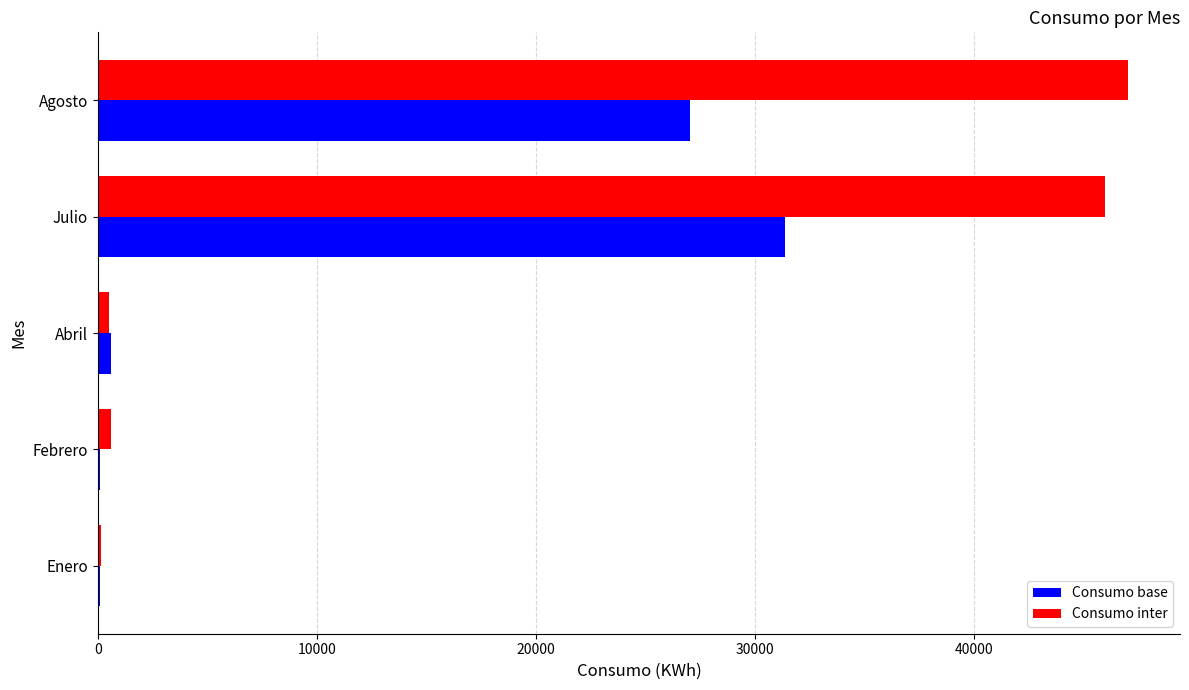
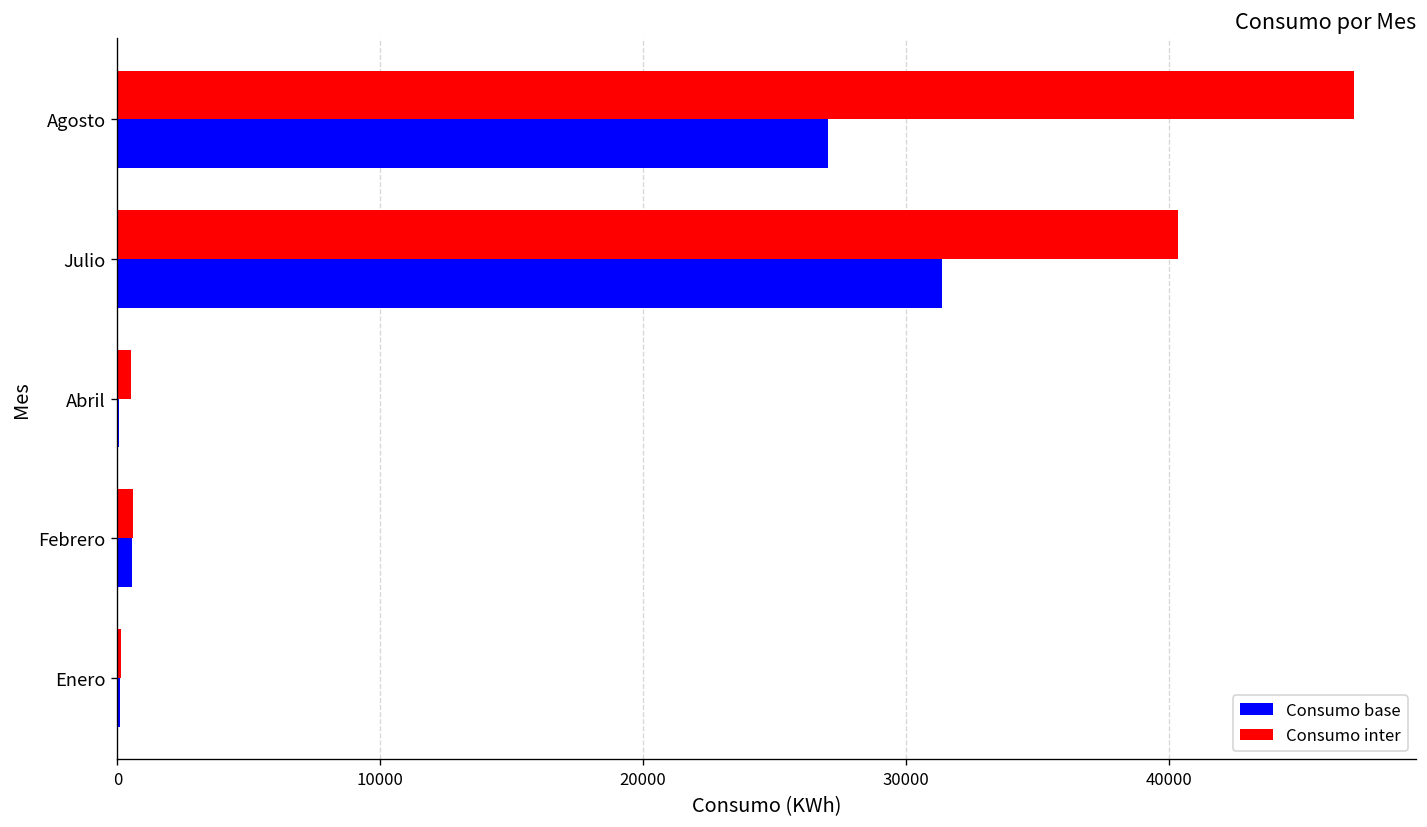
  {
    "Consumo base": {
      "Agosto": 27000,
      "Julio": 31400,
-     "Abril": 600,
-     "Febrero": 100
+     "Abril": 100,
+     "Febrero": 600
    },
    "Consumo inter": {
      "Agosto": 47000,
-     "Julio": 46000,
+     "Julio": 40400,
      "Abril": 500,
      "Febrero": 600,
      "Enero": 200
    }
  }
